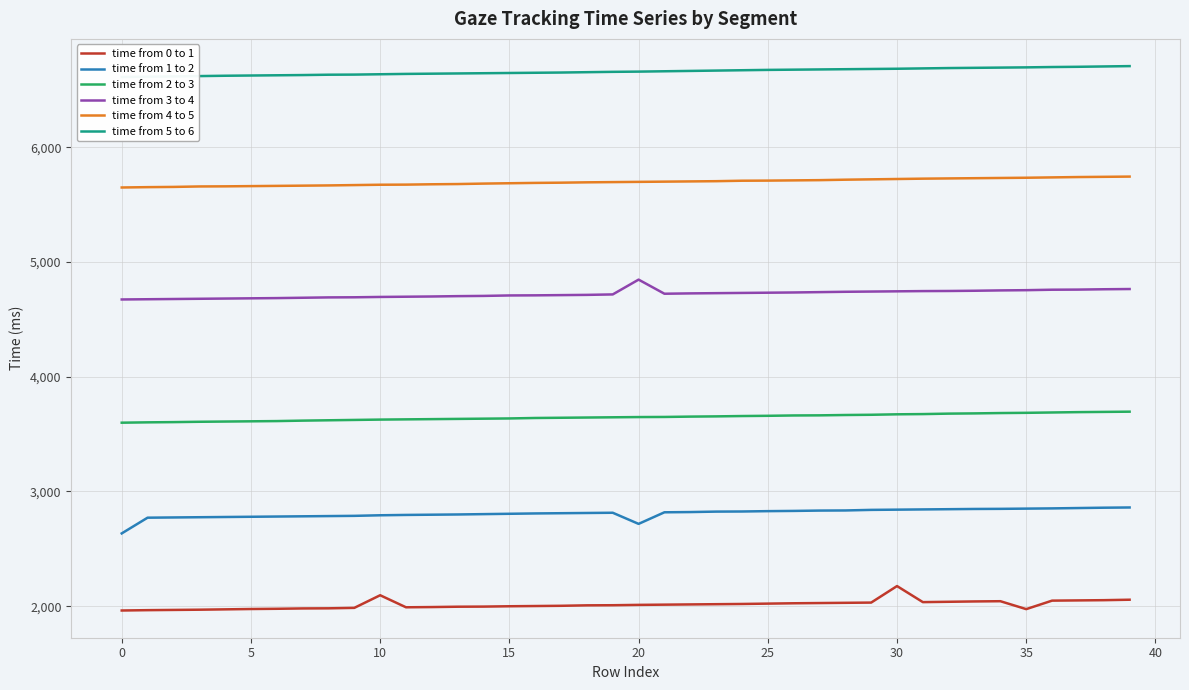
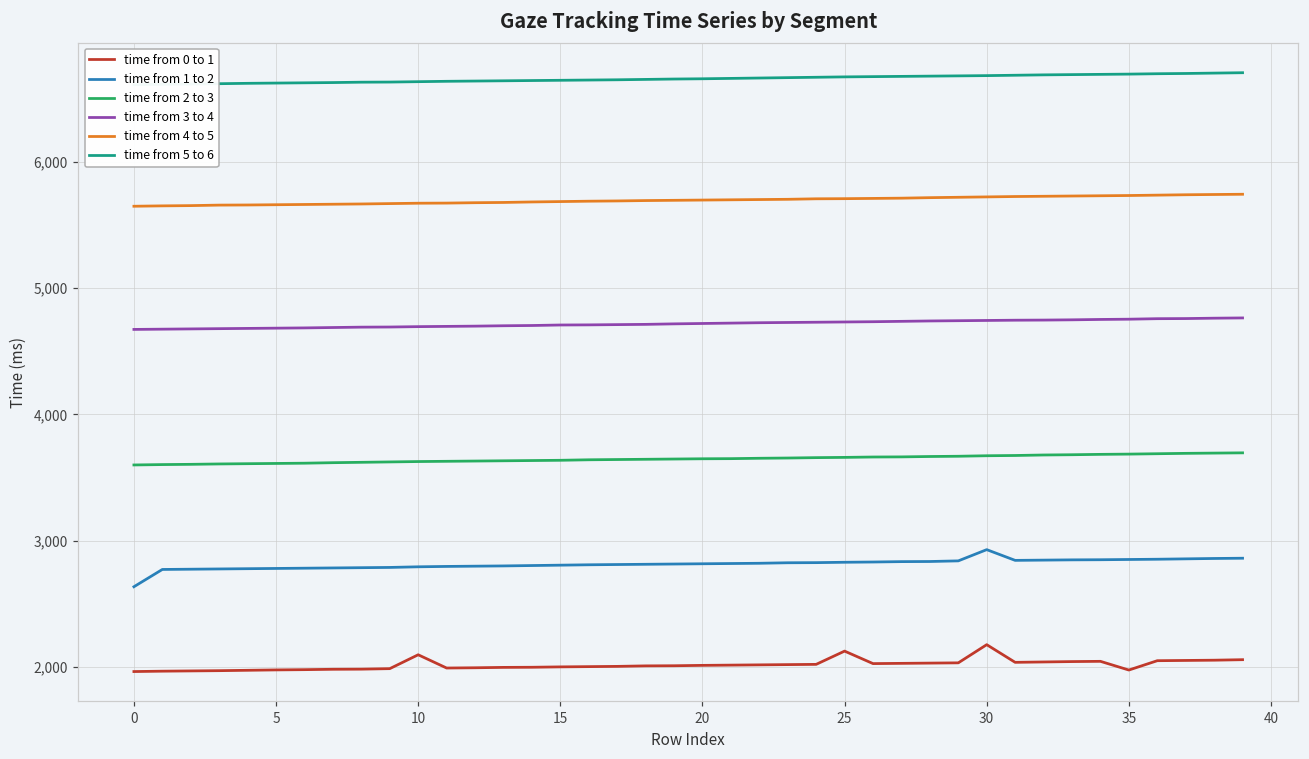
  {
    "time from 0 to 1": {
      "0": "1,960",
      "5": "1,980",
      "10": "2,100",
      "15": "2,000",
      "20": "2,010",
-     "25": "2,020",
+     "25": "2,120",
      "30": "2,180",
      "35": "1,970"
    },
    "time from 1 to 2": {
      "0": "2,630",
      "5": "2,780",
      "10": "2,790",
      "15": "2,810",
-     "20": "2,720",
+     "20": "2,820",
      "25": "2,830",
-     "30": "2,840",
+     "30": "2,930",
      "35": "2,850"
    },
    "time from 3 to 4": {
      "0": "4,670",
      "5": "4,680",
      "10": "4,700",
      "15": "4,710",
-     "20": "4,850",
+     "20": "4,720",
      "25": "4,730",
      "30": "4,740",
      "35": "4,750"
    },
    "time from 4 to 5": {
      "0": "5,650",
      "5": "5,660",
      "10": "5,670",
      "15": "5,690",
      "20": "5,700",
      "25": "5,710",
      "30": "5,720",
      "35": "5,730"
    }
  }
